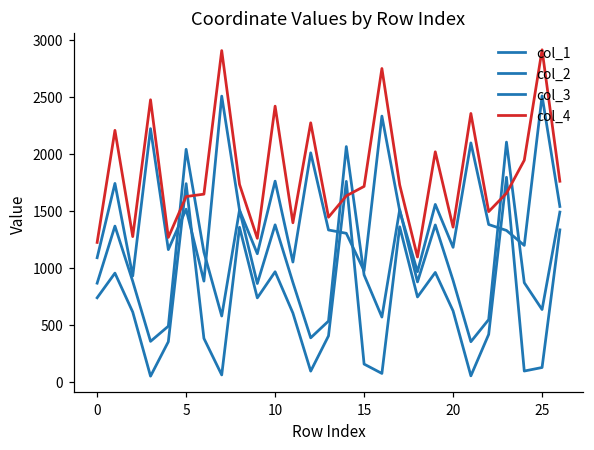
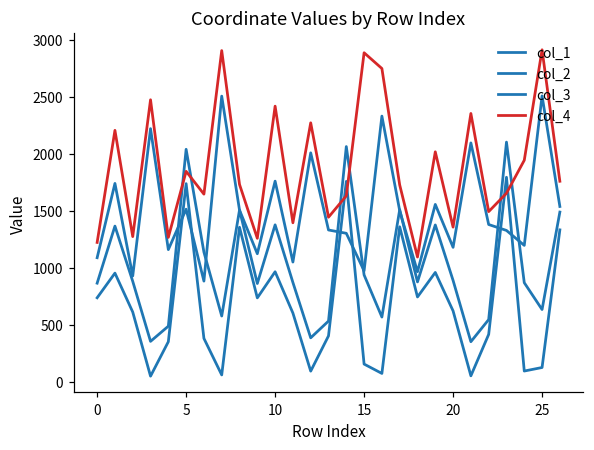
  {
    "col_4": {
      "0": 1220,
-     "5": 1630,
+     "5": 1850,
      "10": 2420,
-     "15": 1710,
+     "15": 2890,
      "20": 1360,
      "25": 2910
    }
  }
